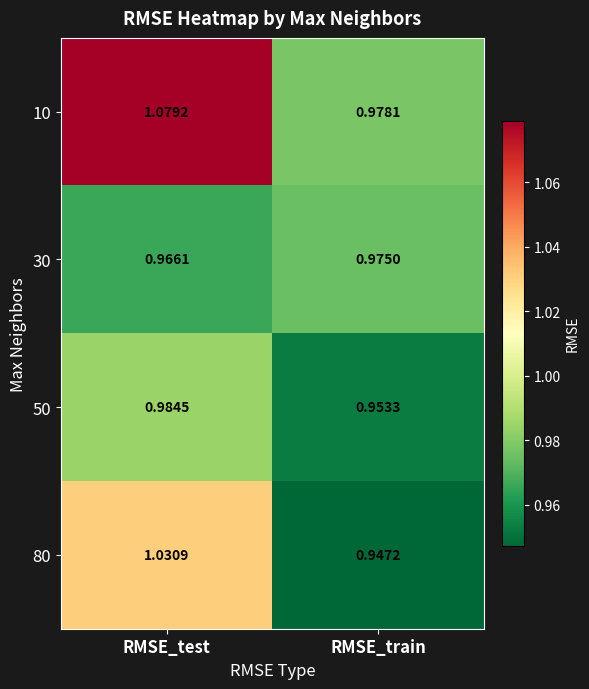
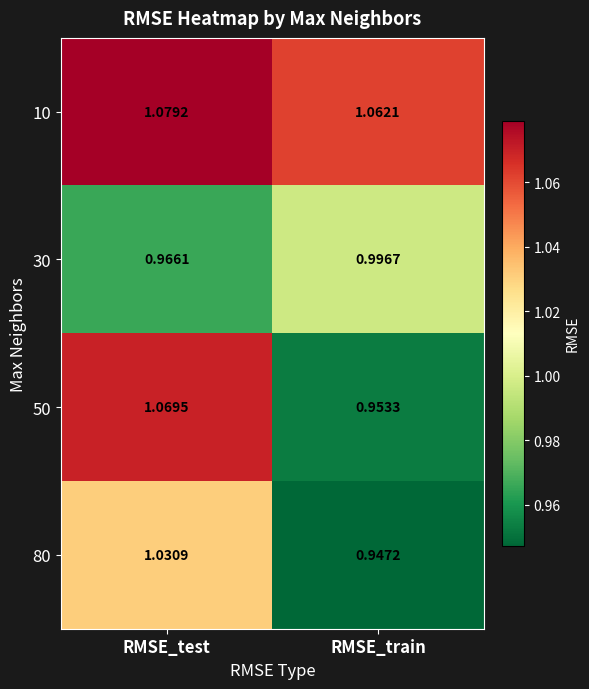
  {
    "10": {
      "RMSE_test": 1.0792,
-     "RMSE_train": 0.9781
+     "RMSE_train": 1.0621
    },
    "30": {
      "RMSE_test": 0.9661,
-     "RMSE_train": 0.9750
+     "RMSE_train": 0.9967
    },
    "50": {
-     "RMSE_test": 0.9845,
+     "RMSE_test": 1.0695,
      "RMSE_train": 0.9533
    },
    "80": {
      "RMSE_test": 1.0309,
      "RMSE_train": 0.9472
    }
  }
